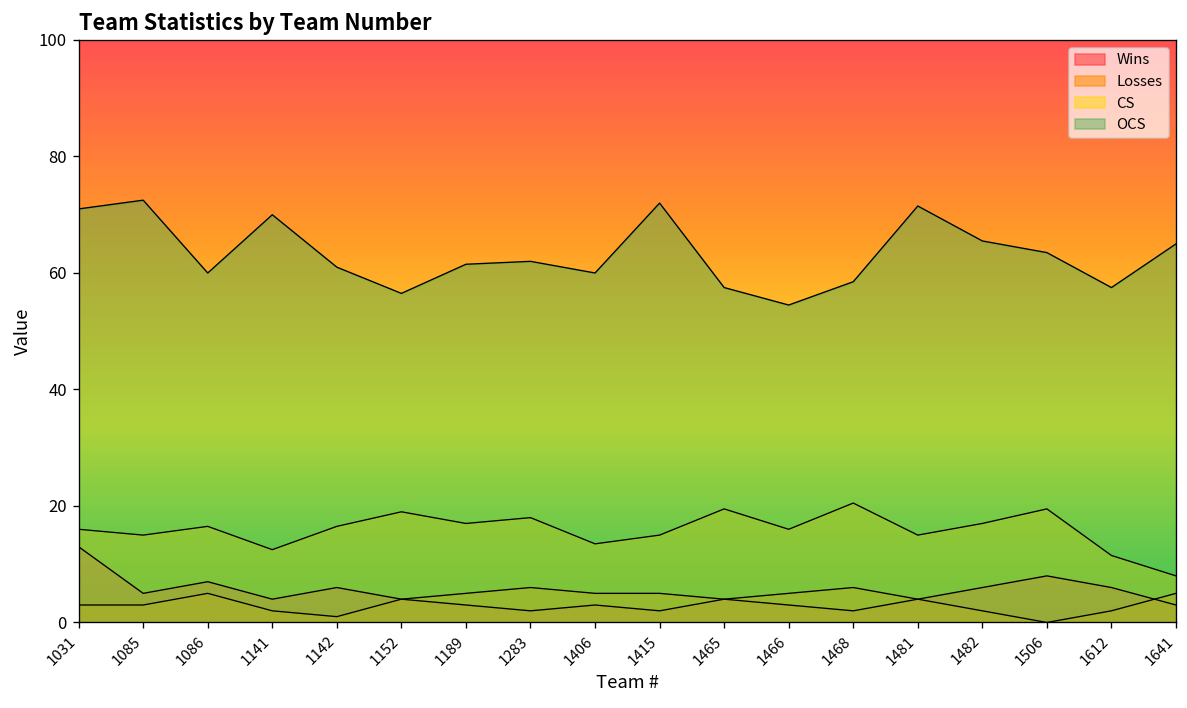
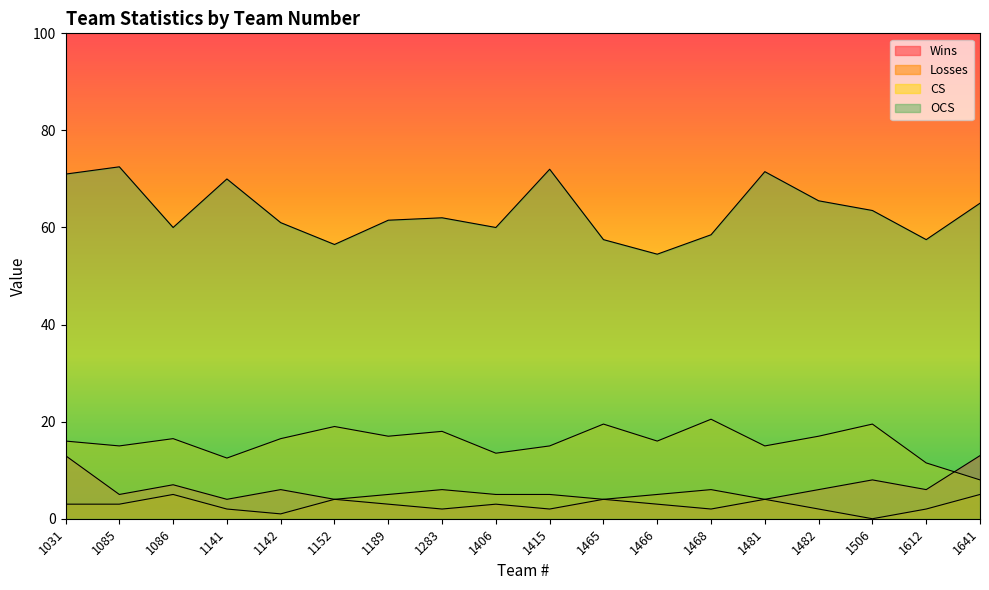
  {
    "Wins": {
      "1031": 13,
      "1085": 5,
      "1086": 7,
      "1141": 4,
      "1142": 6,
      "1189": 3,
      "1283": 2,
      "1406": 3,
      "1415": 2,
      "1466": 3,
      "1468": 2,
      "1482": 6,
      "1506": 8,
      "1612": 6,
-     "1641": 3
+     "1641": 13
    },
    "OCS": {
      "1031": 71,
      "1085": 73,
      "1086": 60,
      "1141": 70,
      "1142": 61,
      "1152": 57,
      "1189": 62,
      "1283": 62,
      "1406": 60,
      "1415": 72,
      "1465": 58,
      "1466": 55,
      "1468": 59,
      "1481": 72,
      "1482": 66,
      "1506": 64,
      "1612": 58,
      "1641": 65
    }
  }
